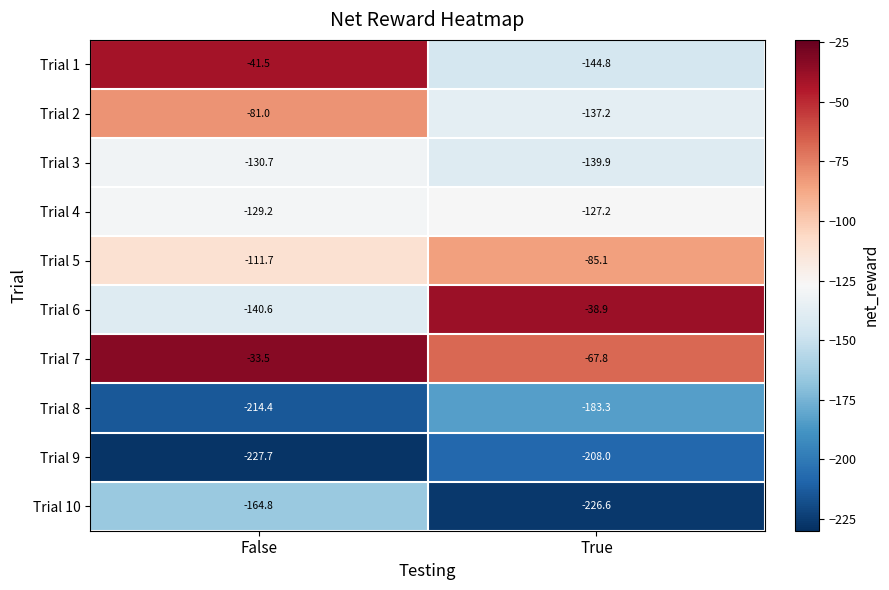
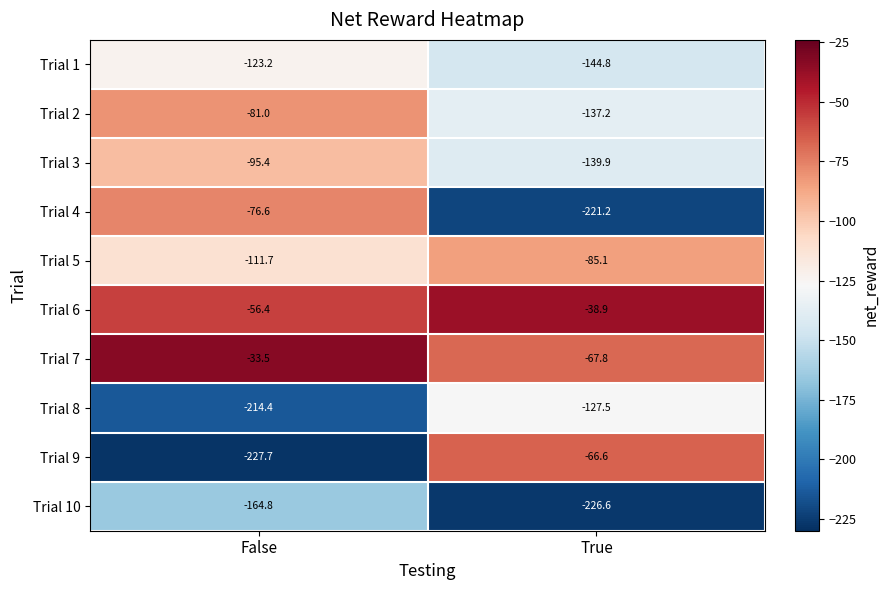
  {
    "Trial 1": {
-     "False": -41.5,
+     "False": -123.2,
      "True": -144.8
    },
    "Trial 2": {
      "False": -81.0,
      "True": -137.2
    },
    "Trial 3": {
-     "False": -130.7,
+     "False": -95.4,
      "True": -139.9
    },
    "Trial 4": {
-     "False": -129.2,
-     "True": -127.2
+     "False": -76.6,
+     "True": -221.2
    },
    "Trial 5": {
      "False": -111.7,
      "True": -85.1
    },
    "Trial 6": {
-     "False": -140.6,
+     "False": -56.4,
      "True": -38.9
    },
    "Trial 7": {
      "False": -33.5,
      "True": -67.8
    },
    "Trial 8": {
      "False": -214.4,
-     "True": -183.3
+     "True": -127.5
    },
    "Trial 9": {
      "False": -227.7,
-     "True": -208.0
+     "True": -66.6
    },
    "Trial 10": {
      "False": -164.8,
      "True": -226.6
    }
  }
